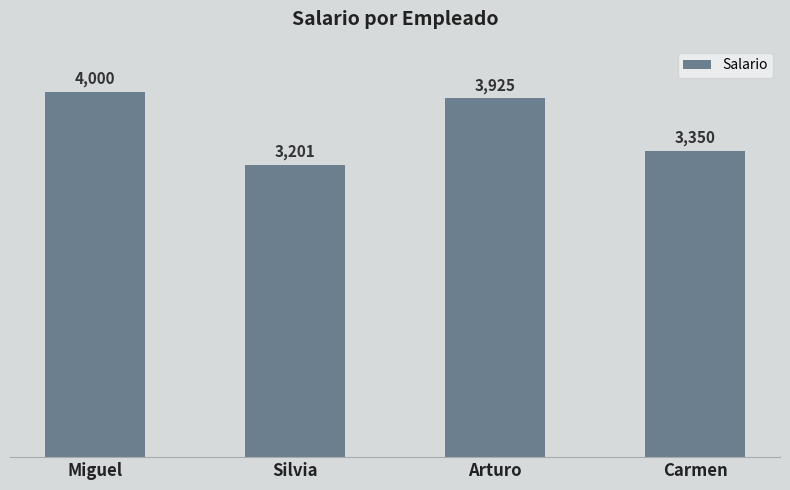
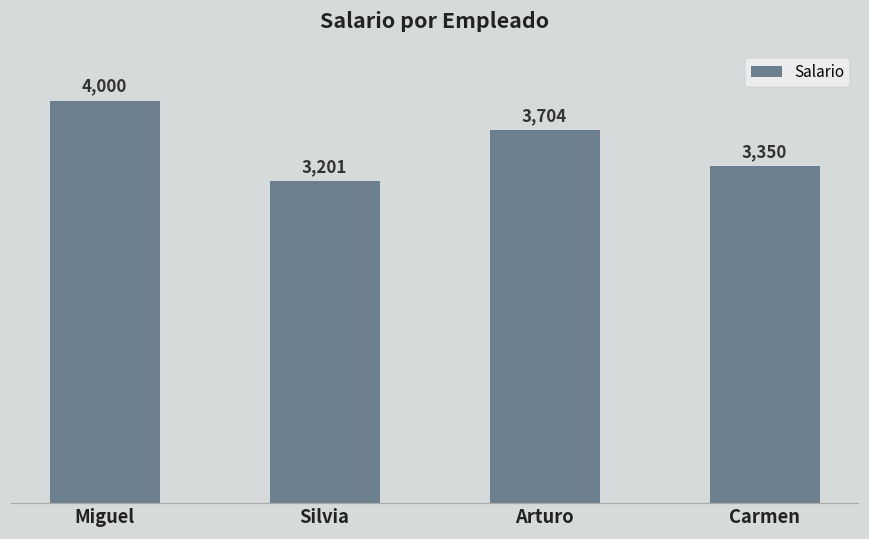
  {
    "Miguel": "4,000",
    "Silvia": "3,201",
-   "Arturo": "3,925",
+   "Arturo": "3,704",
    "Carmen": "3,350"
  }
